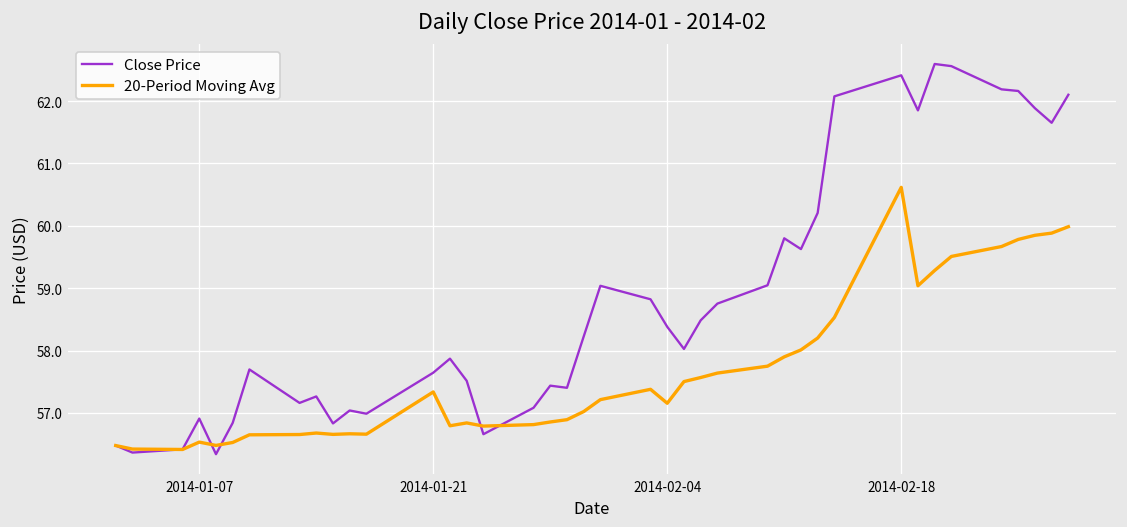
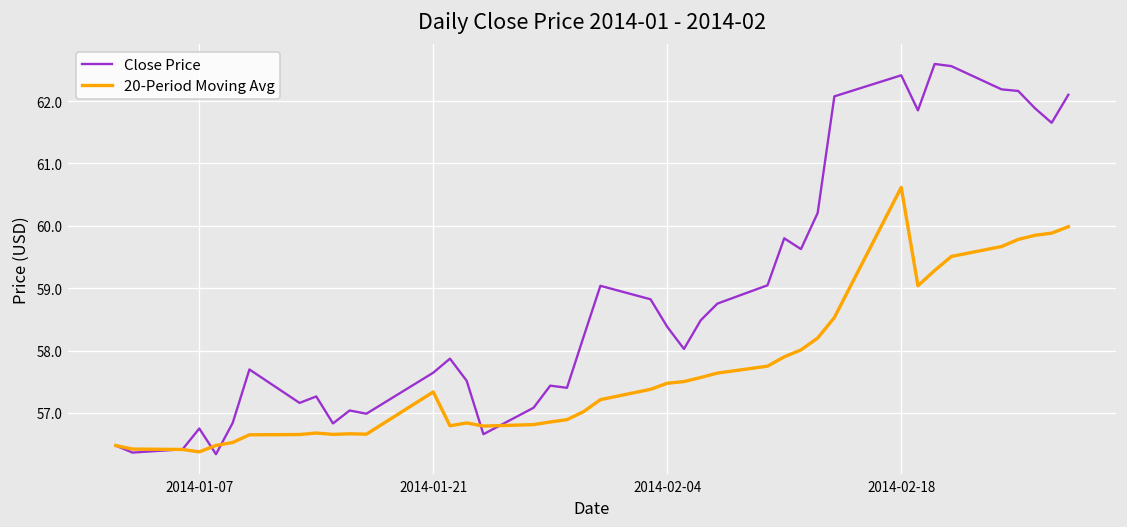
  {
    "Close Price": {
-     "2014-01-07": 56.9,
+     "2014-01-07": 56.7,
      "2014-01-21": 57.6,
      "2014-02-04": 58.4,
      "2014-02-18": 62.4
    },
    "20-Period Moving Avg": {
-     "2014-01-07": 56.5,
+     "2014-01-07": 56.4,
      "2014-01-21": 57.3,
-     "2014-02-04": 57.2,
+     "2014-02-04": 57.5,
      "2014-02-18": 60.6
    }
  }
